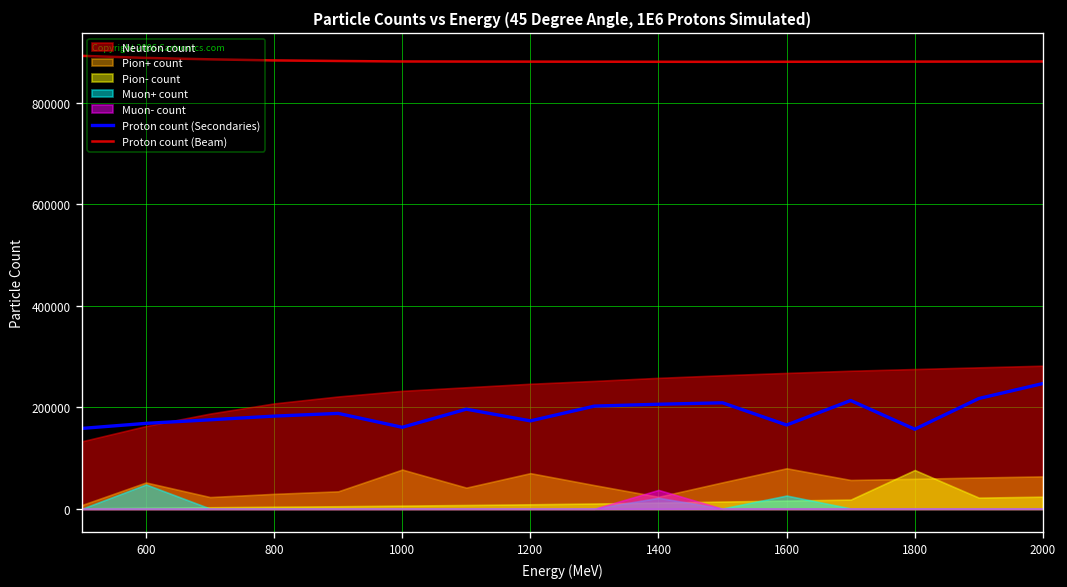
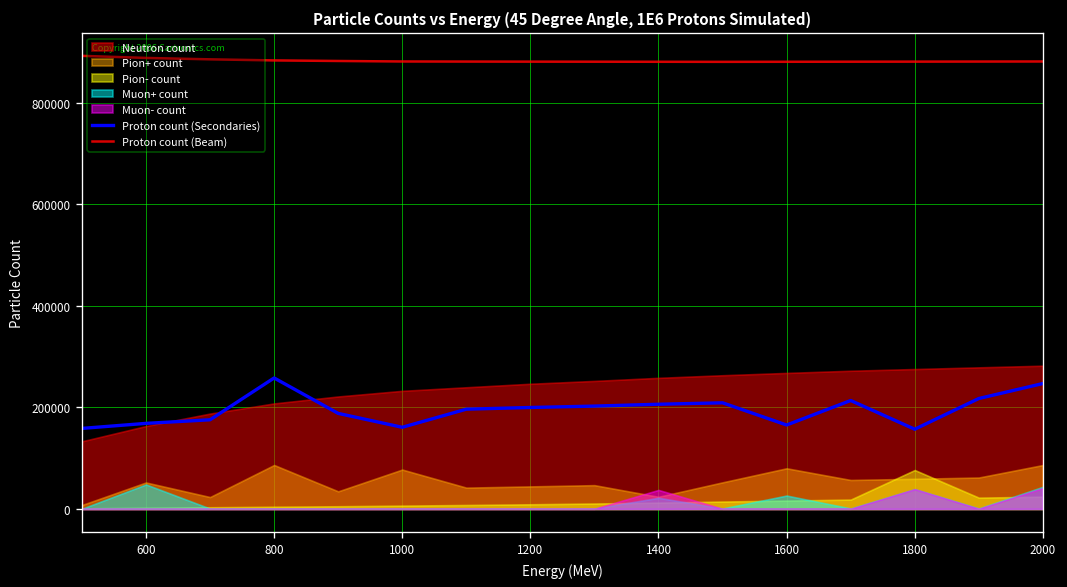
  {
    "Proton count (Secondaries)": {
-     "800": 180000,
+     "800": 260000,
      "1000": 160000,
-     "1200": 170000,
+     "1200": 200000,
      "1400": 210000,
      "1600": 170000,
      "1800": 160000,
      "2000": 250000
    },
    "Pion+ count": {
-     "800": 30000,
+     "800": 90000,
      "1000": 80000,
-     "1200": 70000,
+     "1200": 40000,
      "1600": 80000,
      "1800": 60000,
-     "2000": 60000
+     "2000": 90000
    },
    "Pion- count": {
      "1200": 10000,
      "1400": 10000,
      "1600": 20000,
      "1800": 80000,
      "2000": 20000
    },
    "Muon+ count": {
      "1600": 30000,
-     "1800": 0,
-     "2000": 0
+     "1800": 40000,
+     "2000": 40000
    },
    "Muon- count": {
      "1400": 40000,
-     "1800": 0,
-     "2000": 0
+     "1800": 40000,
+     "2000": 40000
    }
  }
